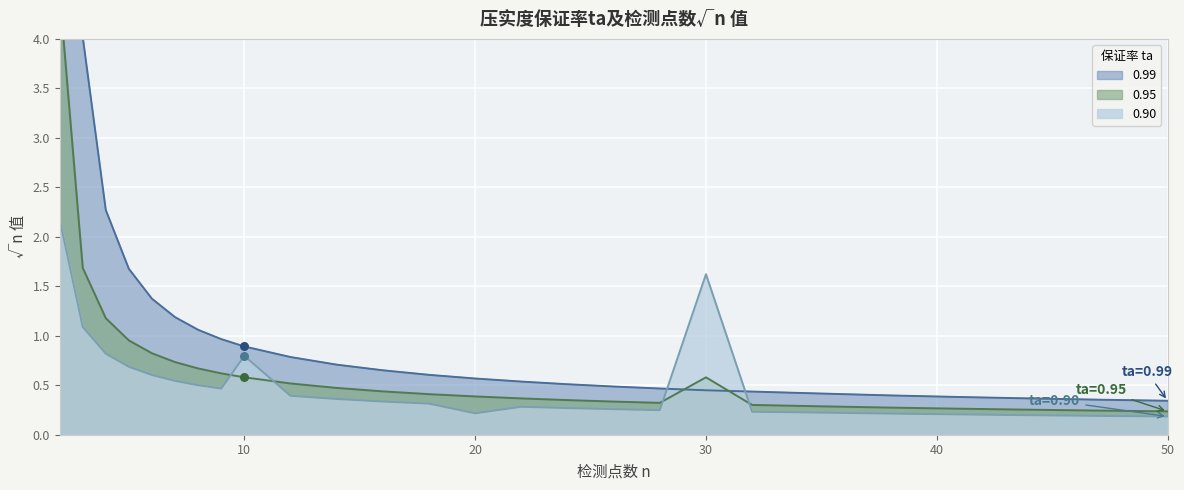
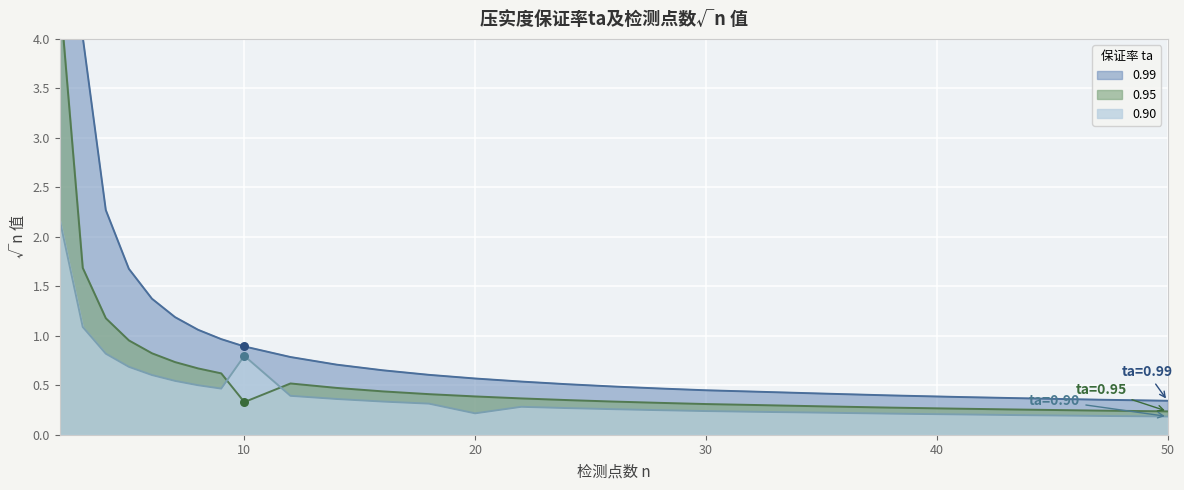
  {
    "0.95": {
-     "10": 0.6,
+     "10": 0.3,
      "20": 0.4,
-     "30": 0.6,
+     "30": 0.3,
      "50": 0.2
    },
    "0.90": {
      "20": 0.2,
-     "30": 1.6,
+     "30": 0.2,
      "50": 0.2
    }
  }
